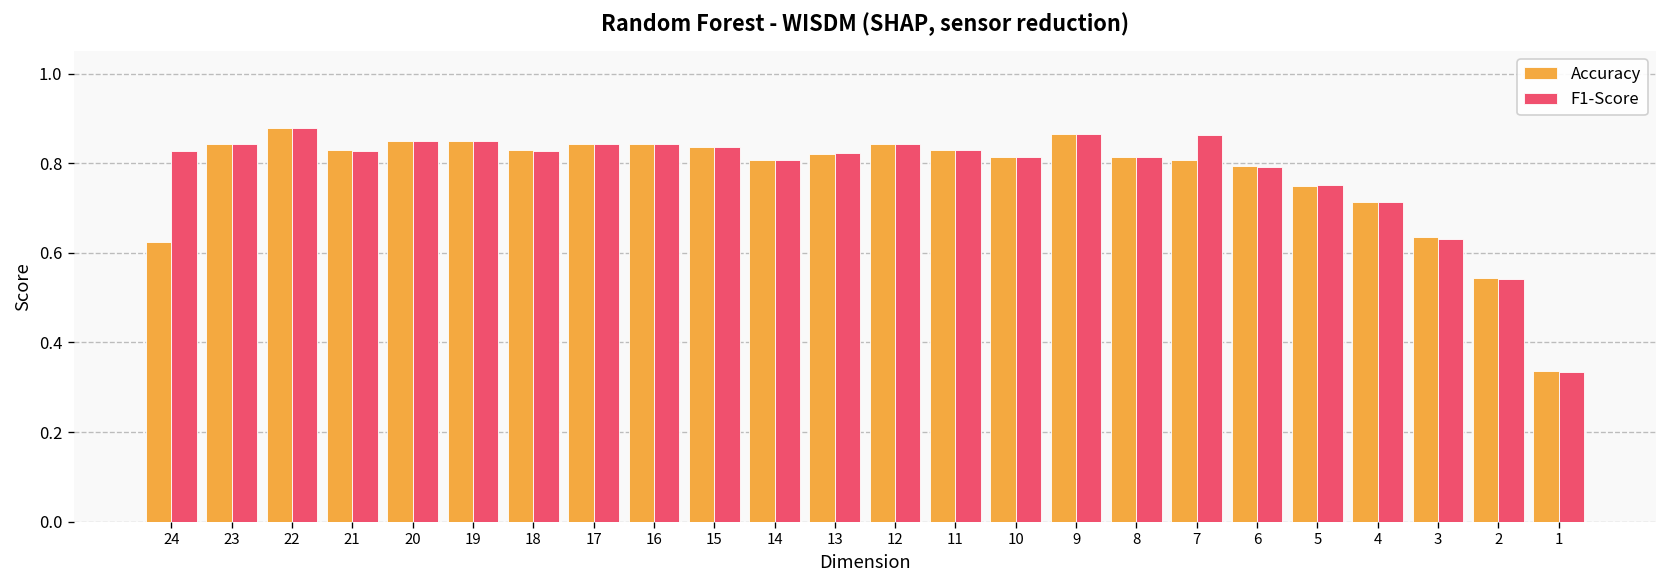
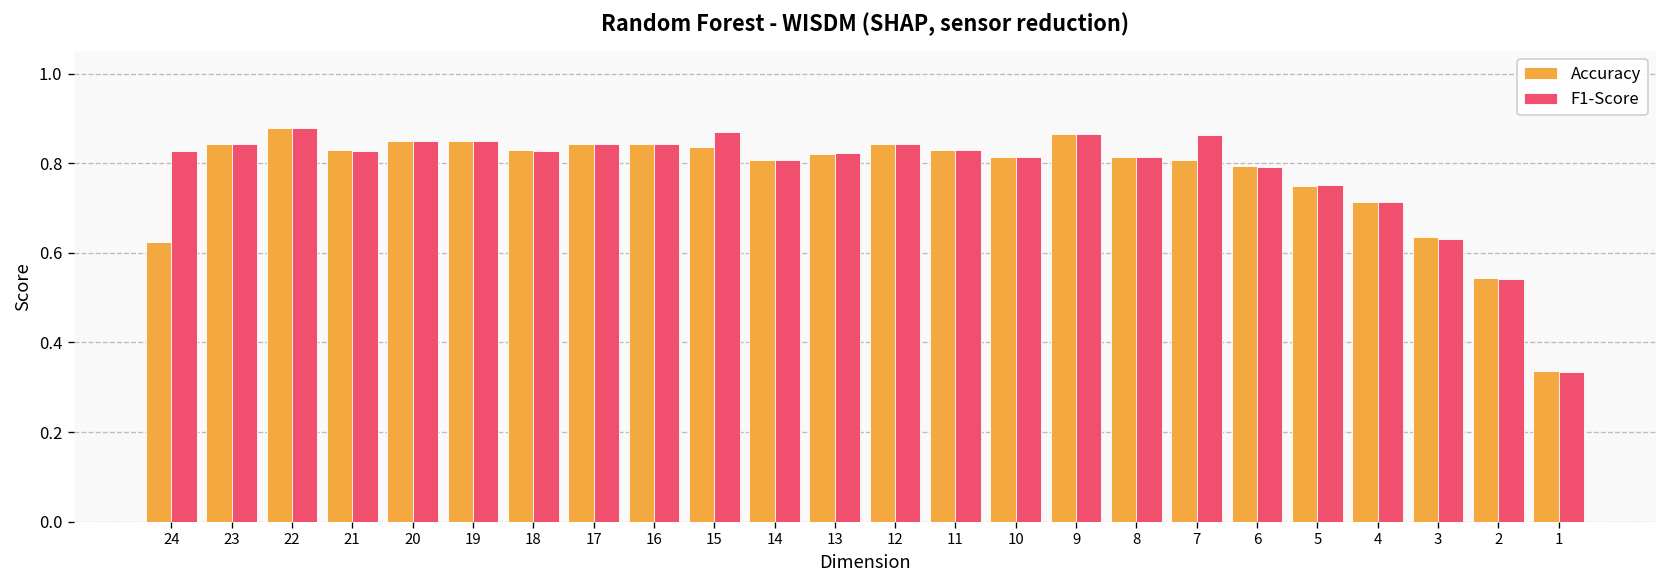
  {
    "Accuracy": {
      "24": 0.62,
      "23": 0.84,
      "22": 0.88,
      "21": 0.83,
      "20": 0.85,
      "19": 0.85,
      "18": 0.83,
      "17": 0.84,
      "16": 0.84,
      "15": 0.84,
      "14": 0.81,
      "13": 0.82,
      "12": 0.84,
      "11": 0.83,
      "10": 0.81,
      "9": 0.86,
      "8": 0.81,
      "7": 0.81,
      "6": 0.79,
      "5": 0.75,
      "4": 0.71,
      "3": 0.64,
      "2": 0.54,
      "1": 0.34
    },
    "F1-Score": {
      "24": 0.83,
      "23": 0.84,
      "22": 0.88,
      "21": 0.83,
      "20": 0.85,
      "19": 0.85,
      "18": 0.83,
      "17": 0.84,
      "16": 0.84,
-     "15": 0.84,
+     "15": 0.87,
      "14": 0.81,
      "13": 0.82,
      "12": 0.84,
      "11": 0.83,
      "10": 0.81,
      "9": 0.86,
      "8": 0.81,
      "7": 0.86,
      "6": 0.79,
      "5": 0.75,
      "4": 0.71,
      "3": 0.63,
      "2": 0.54,
      "1": 0.33
    }
  }
